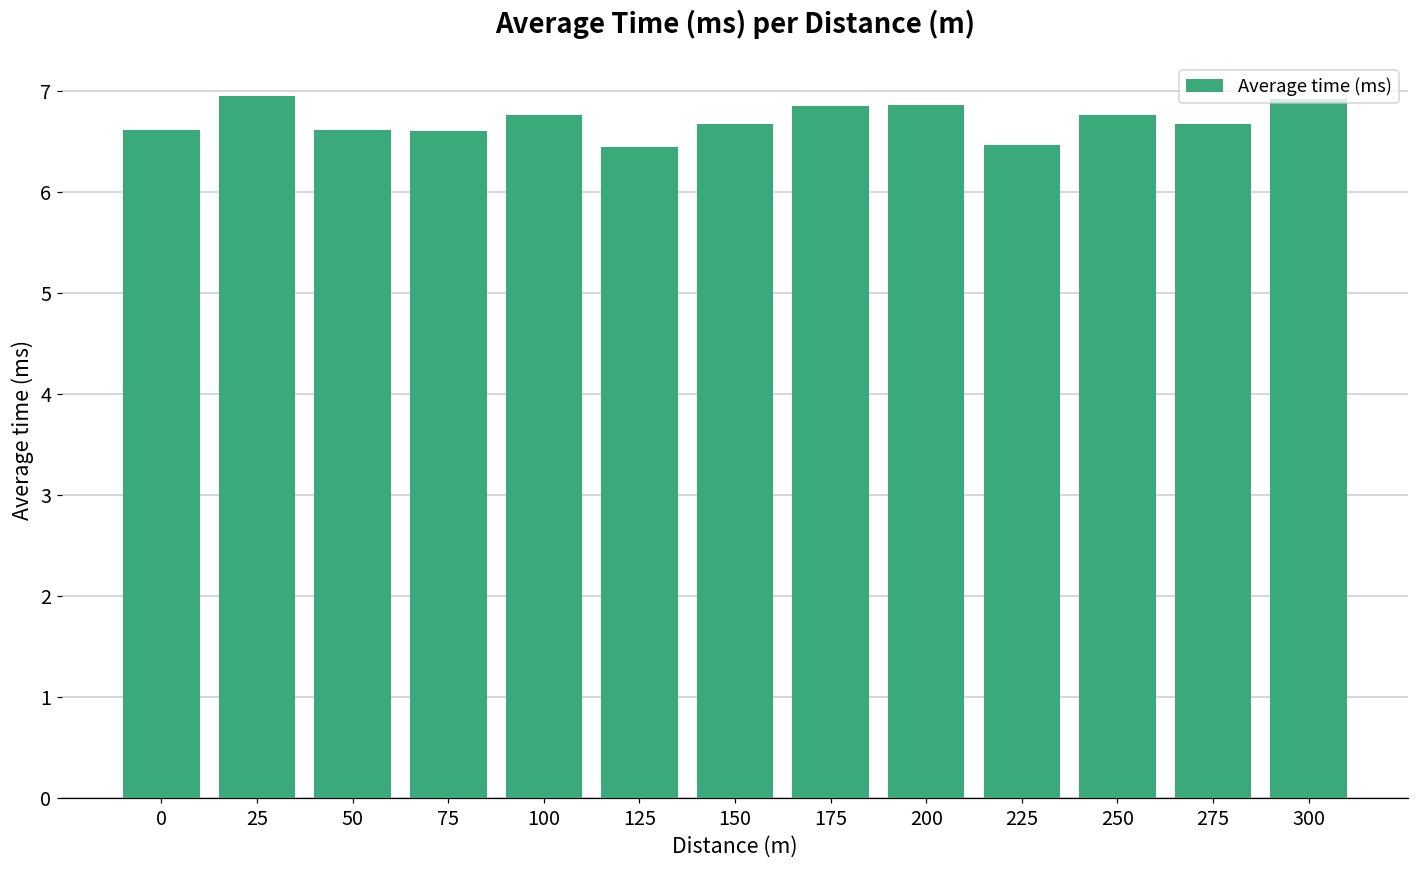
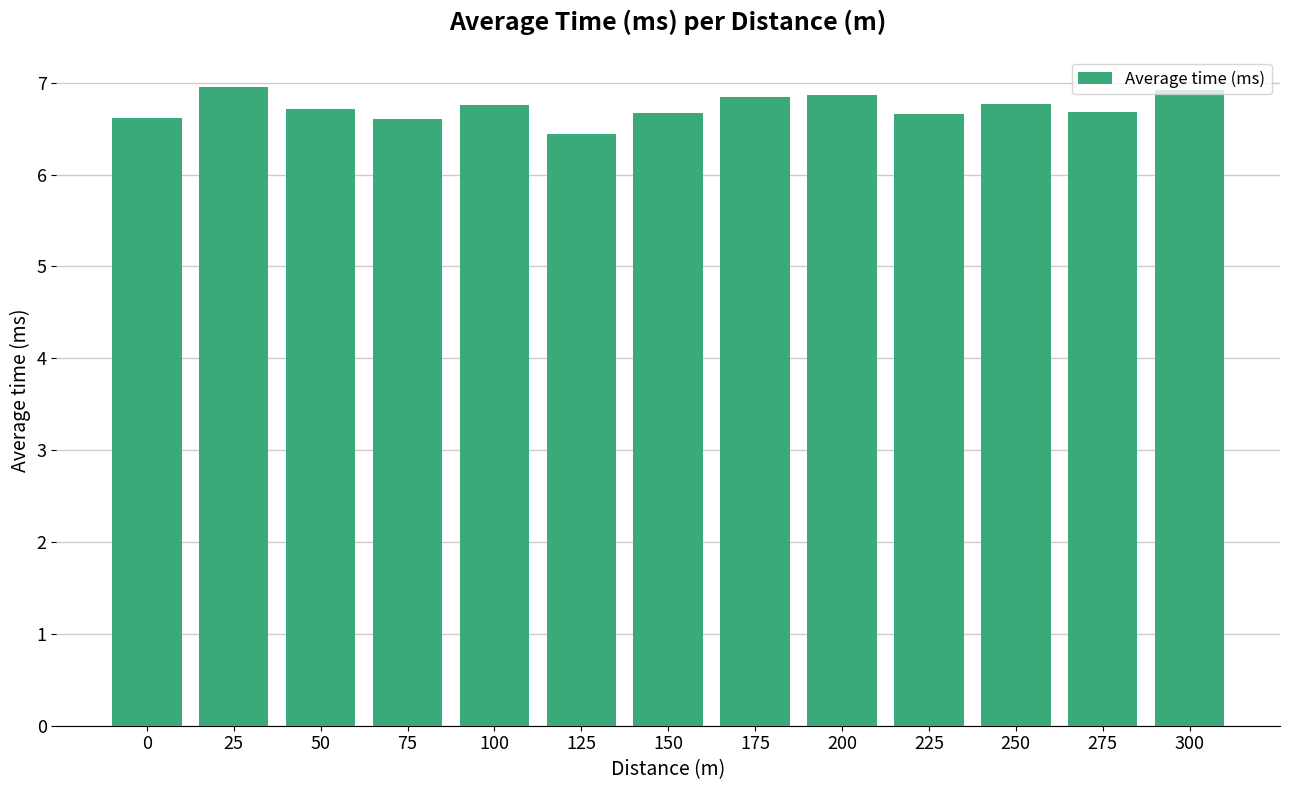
  {
    "0": 6.6,
    "25": 7.0,
-   "50": 6.6,
+   "50": 6.7,
    "75": 6.6,
    "100": 6.8,
    "125": 6.4,
    "150": 6.7,
    "175": 6.8,
    "200": 6.9,
-   "225": 6.5,
+   "225": 6.7,
    "250": 6.8,
    "275": 6.7
  }
